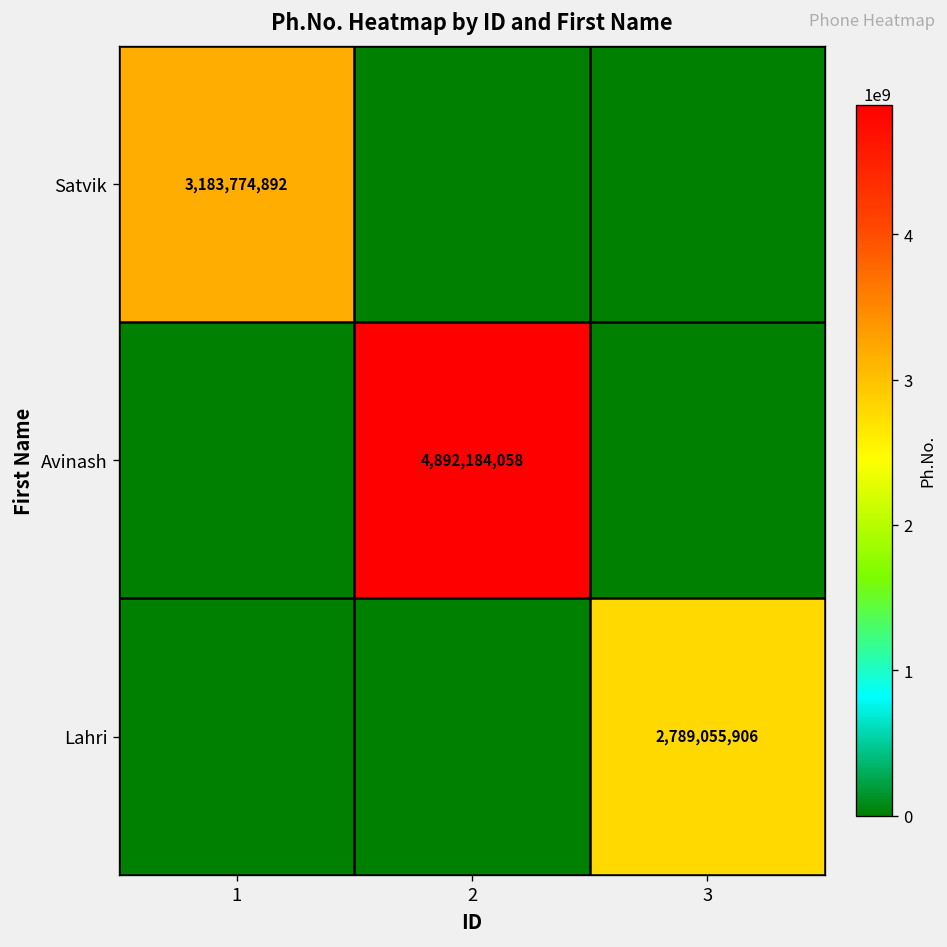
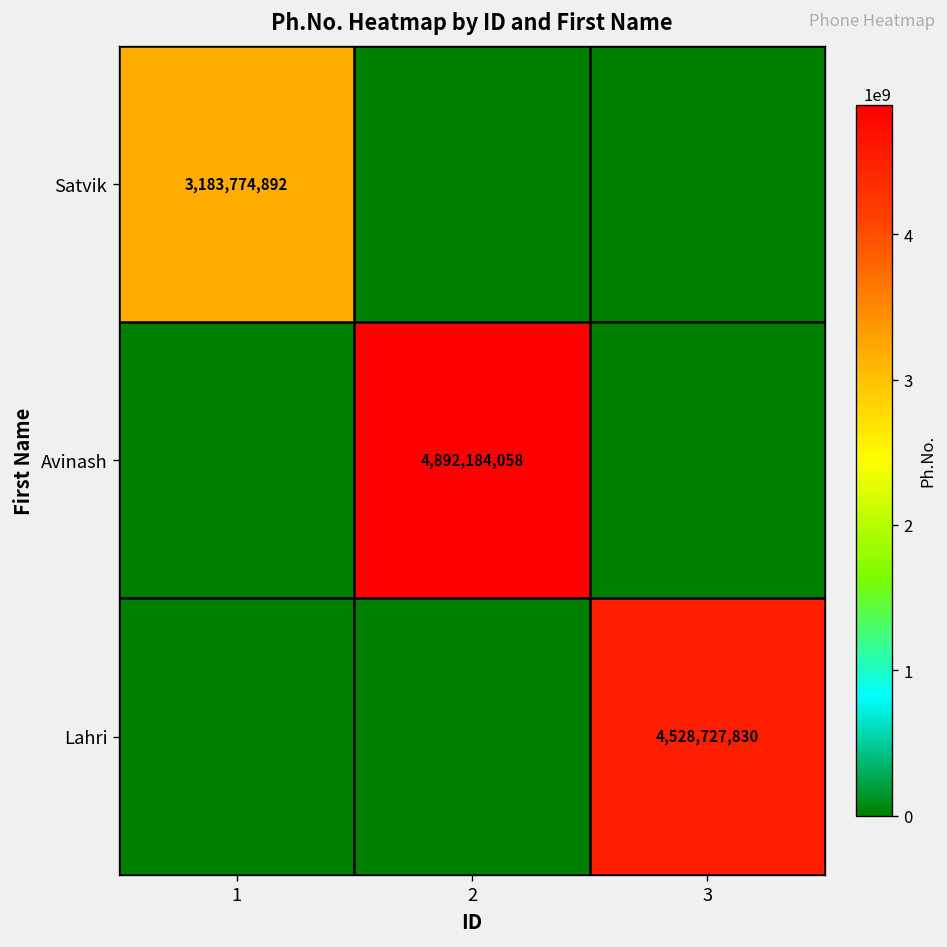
  {
    "Satvik": {
      "1": "3,183,774,892"
    },
    "Avinash": {
      "2": "4,892,184,058"
    },
    "Lahri": {
-     "3": "2,789,055,906"
+     "3": "4,528,727,830"
    }
  }
